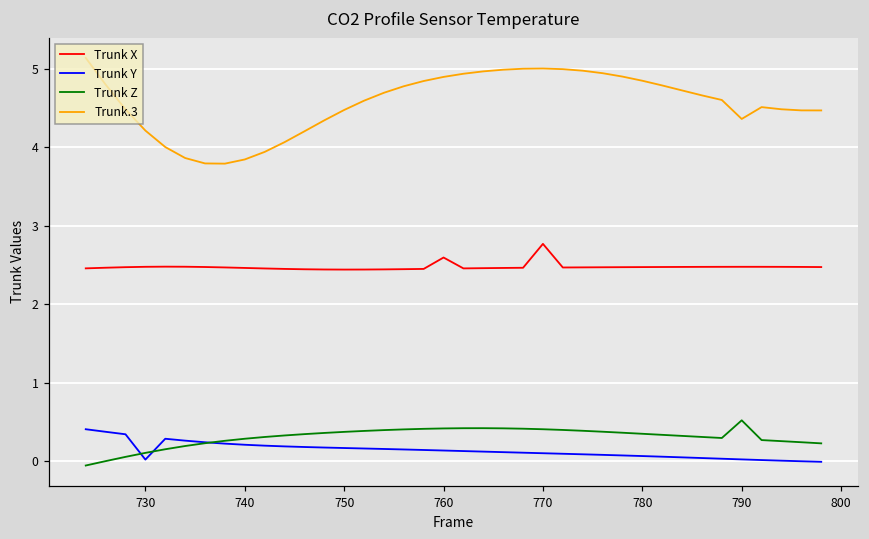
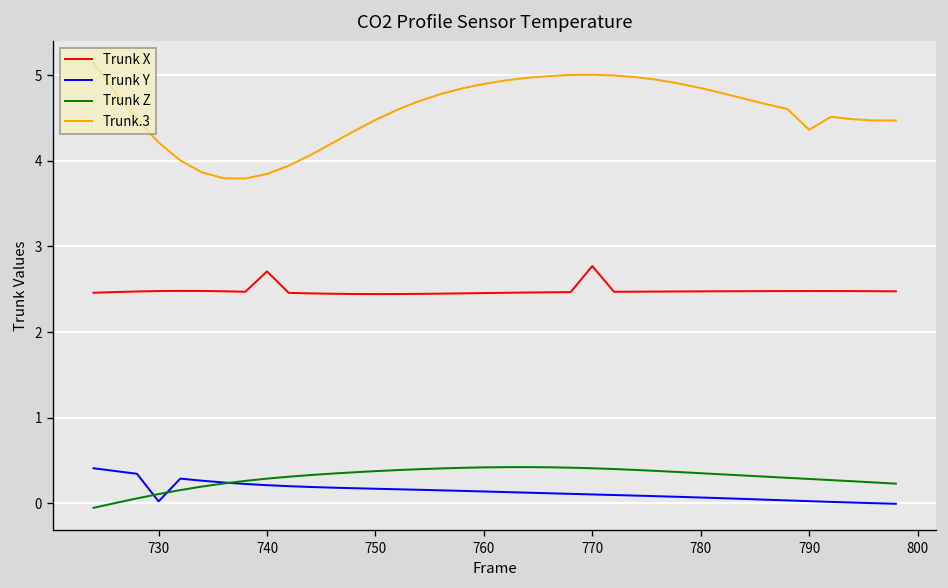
  {
    "Trunk X": {
      "730": 2.5,
-     "740": 2.5,
+     "740": 2.7,
      "750": 2.4,
-     "760": 2.6,
+     "760": 2.5,
      "770": 2.8,
      "780": 2.5,
      "790": 2.5
    },
    "Trunk Y": {
      "730": 0.0,
      "740": 0.2,
      "750": 0.2,
      "760": 0.1,
      "770": 0.1,
      "780": 0.1,
      "790": 0.0
    },
    "Trunk Z": {
      "730": 0.1,
      "740": 0.3,
      "750": 0.4,
      "760": 0.4,
      "770": 0.4,
      "780": 0.4,
-     "790": 0.5
+     "790": 0.3
    },
    "Trunk.3": {
      "730": 4.2,
      "740": 3.8,
      "750": 4.5,
      "760": 4.9,
      "770": 5.0,
      "780": 4.8,
      "790": 4.4
    }
  }
